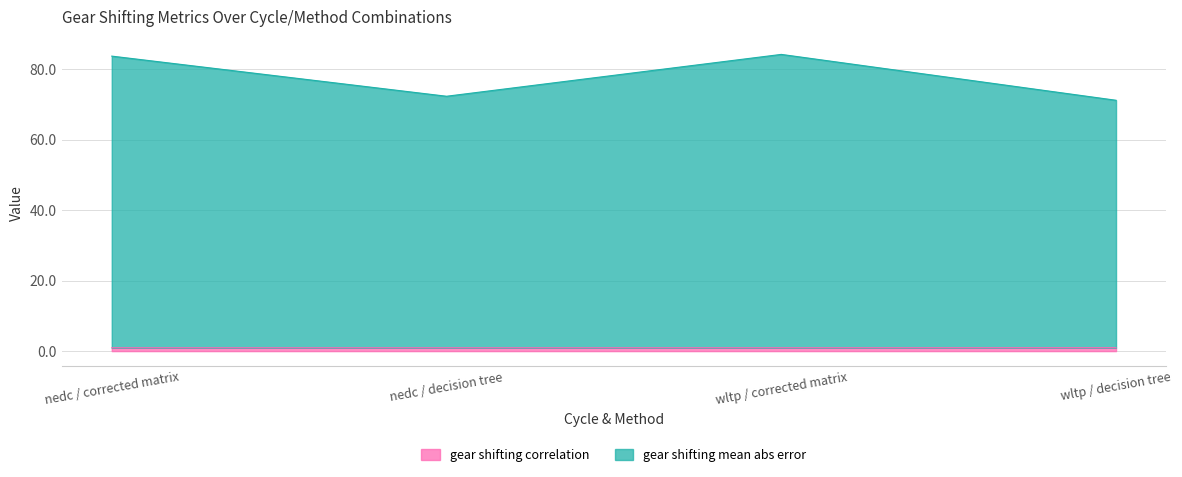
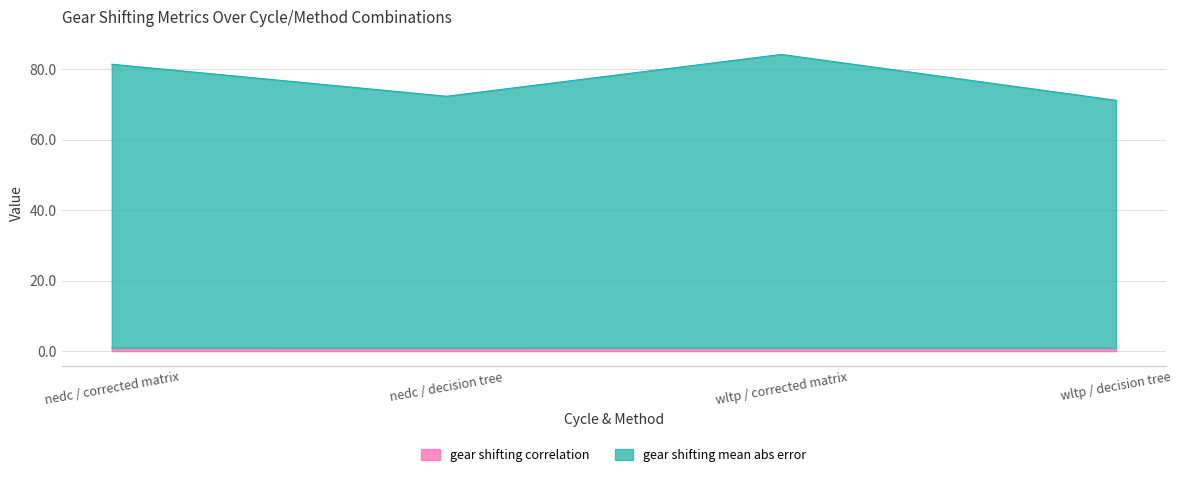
  {
    "gear shifting correlation": {
      "nedc / corrected matrix": 1,
      "nedc / decision tree": 1,
      "wltp / corrected matrix": 1,
      "wltp / decision tree": 1
    },
    "gear shifting mean abs error": {
-     "nedc / corrected matrix": 83,
+     "nedc / corrected matrix": 80,
      "nedc / decision tree": 71,
      "wltp / corrected matrix": 83,
      "wltp / decision tree": 70
    }
  }
